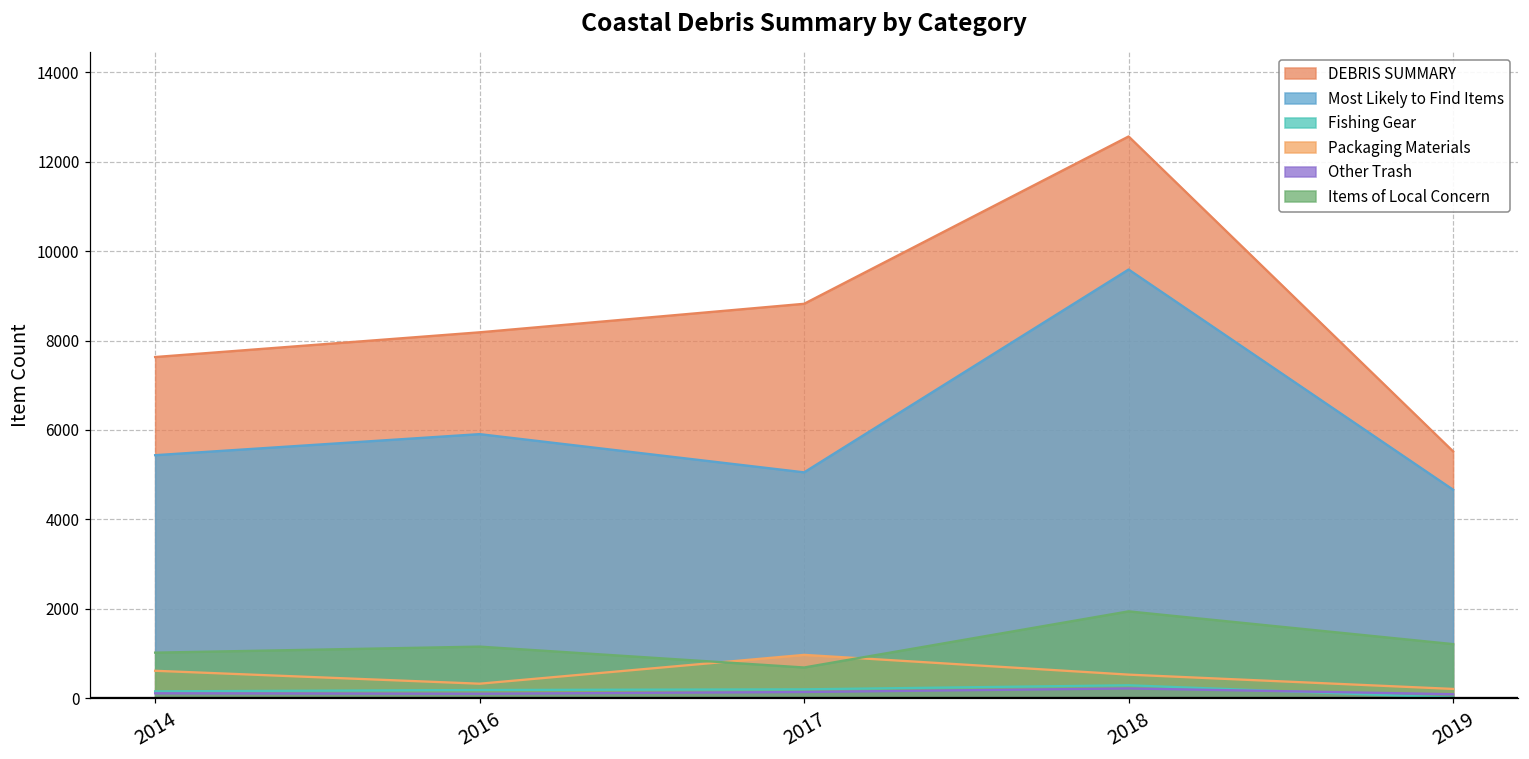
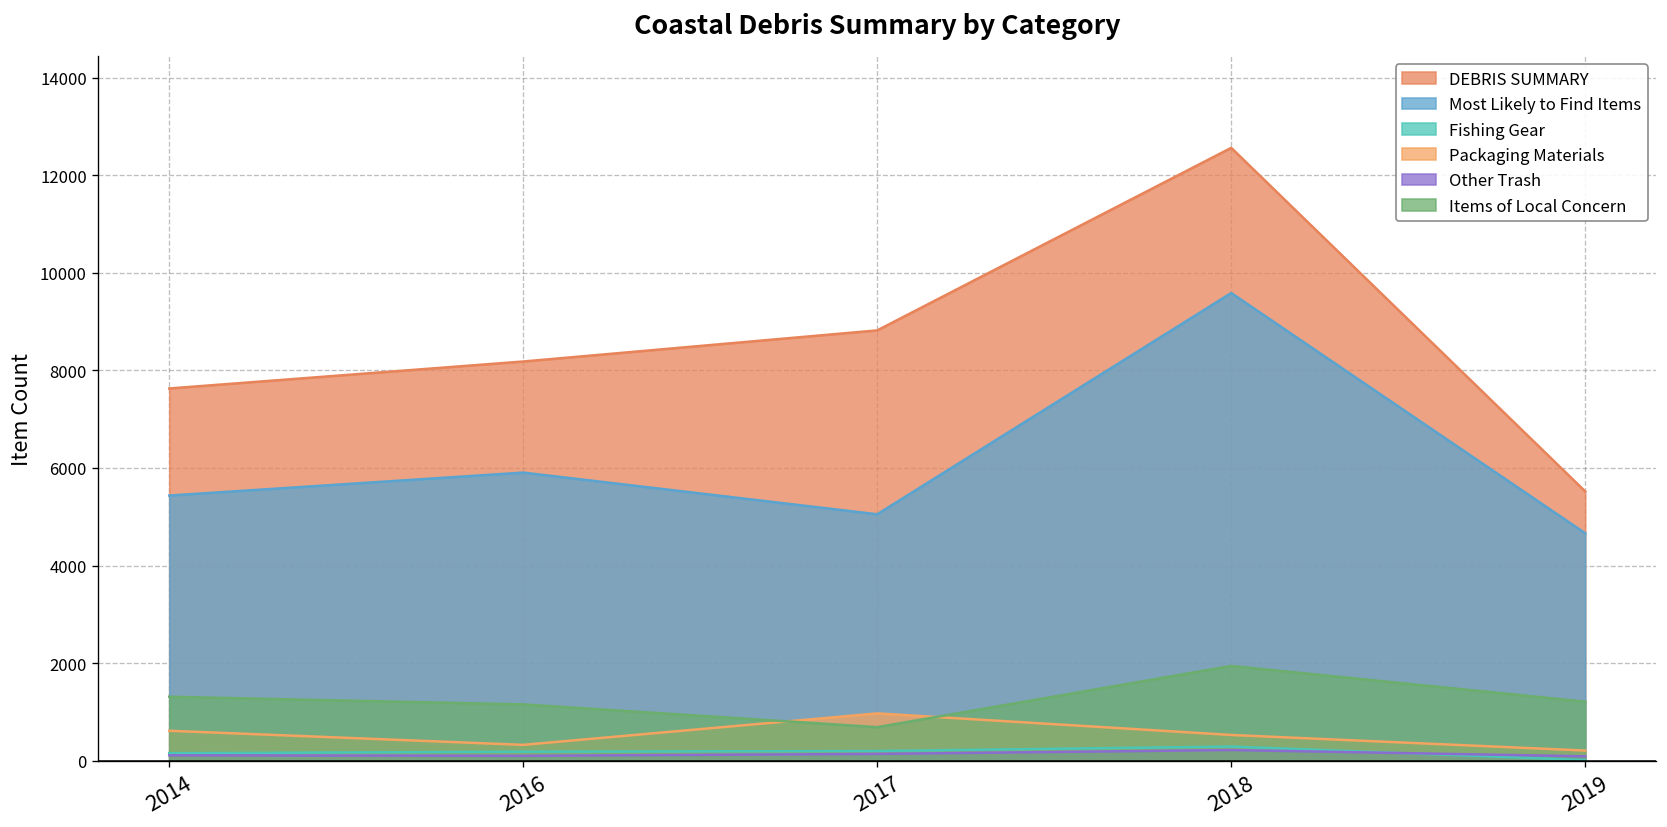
  {
    "Other Trash": {
      "2016": 100,
      "2018": 200,
      "2019": 100
    },
    "Items of Local Concern": {
-     "2014": 1000,
+     "2014": 1300,
      "2016": 1200,
      "2017": 700,
      "2018": 1900,
      "2019": 1200
    }
  }
